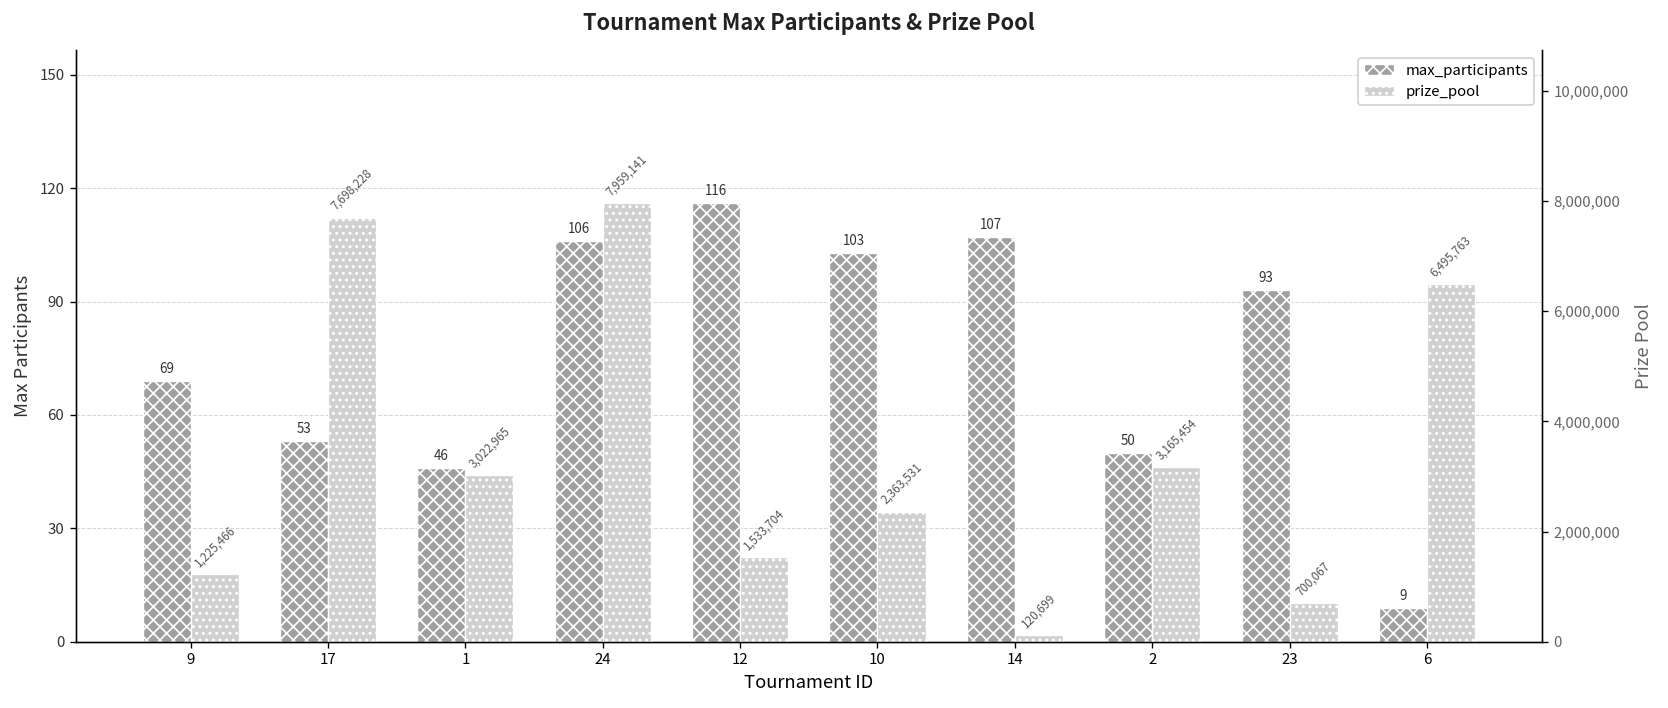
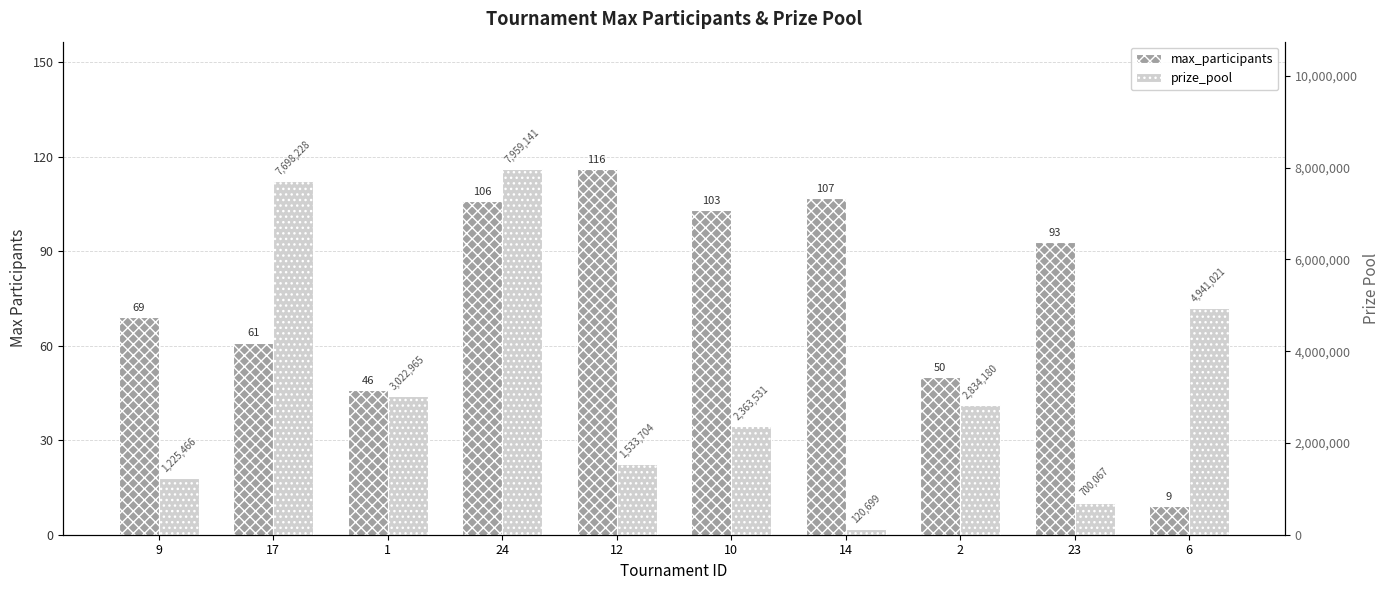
  {
    "max_participants": {
      "9": "69",
-     "17": "53",
+     "17": "61",
      "1": "46",
      "24": "106",
      "12": "116",
      "10": "103",
      "14": "107",
      "2": "50",
      "23": "93",
      "6": "9"
    },
    "prize_pool": {
      "9": "1,225,466",
      "17": "7,698,228",
      "1": "3,022,965",
      "24": "7,959,141",
      "12": "1,533,704",
      "10": "2,363,531",
      "14": "120,699",
-     "2": "3,165,454",
+     "2": "2,834,180",
      "23": "700,067",
-     "6": "6,495,763"
+     "6": "4,941,021"
    }
  }
